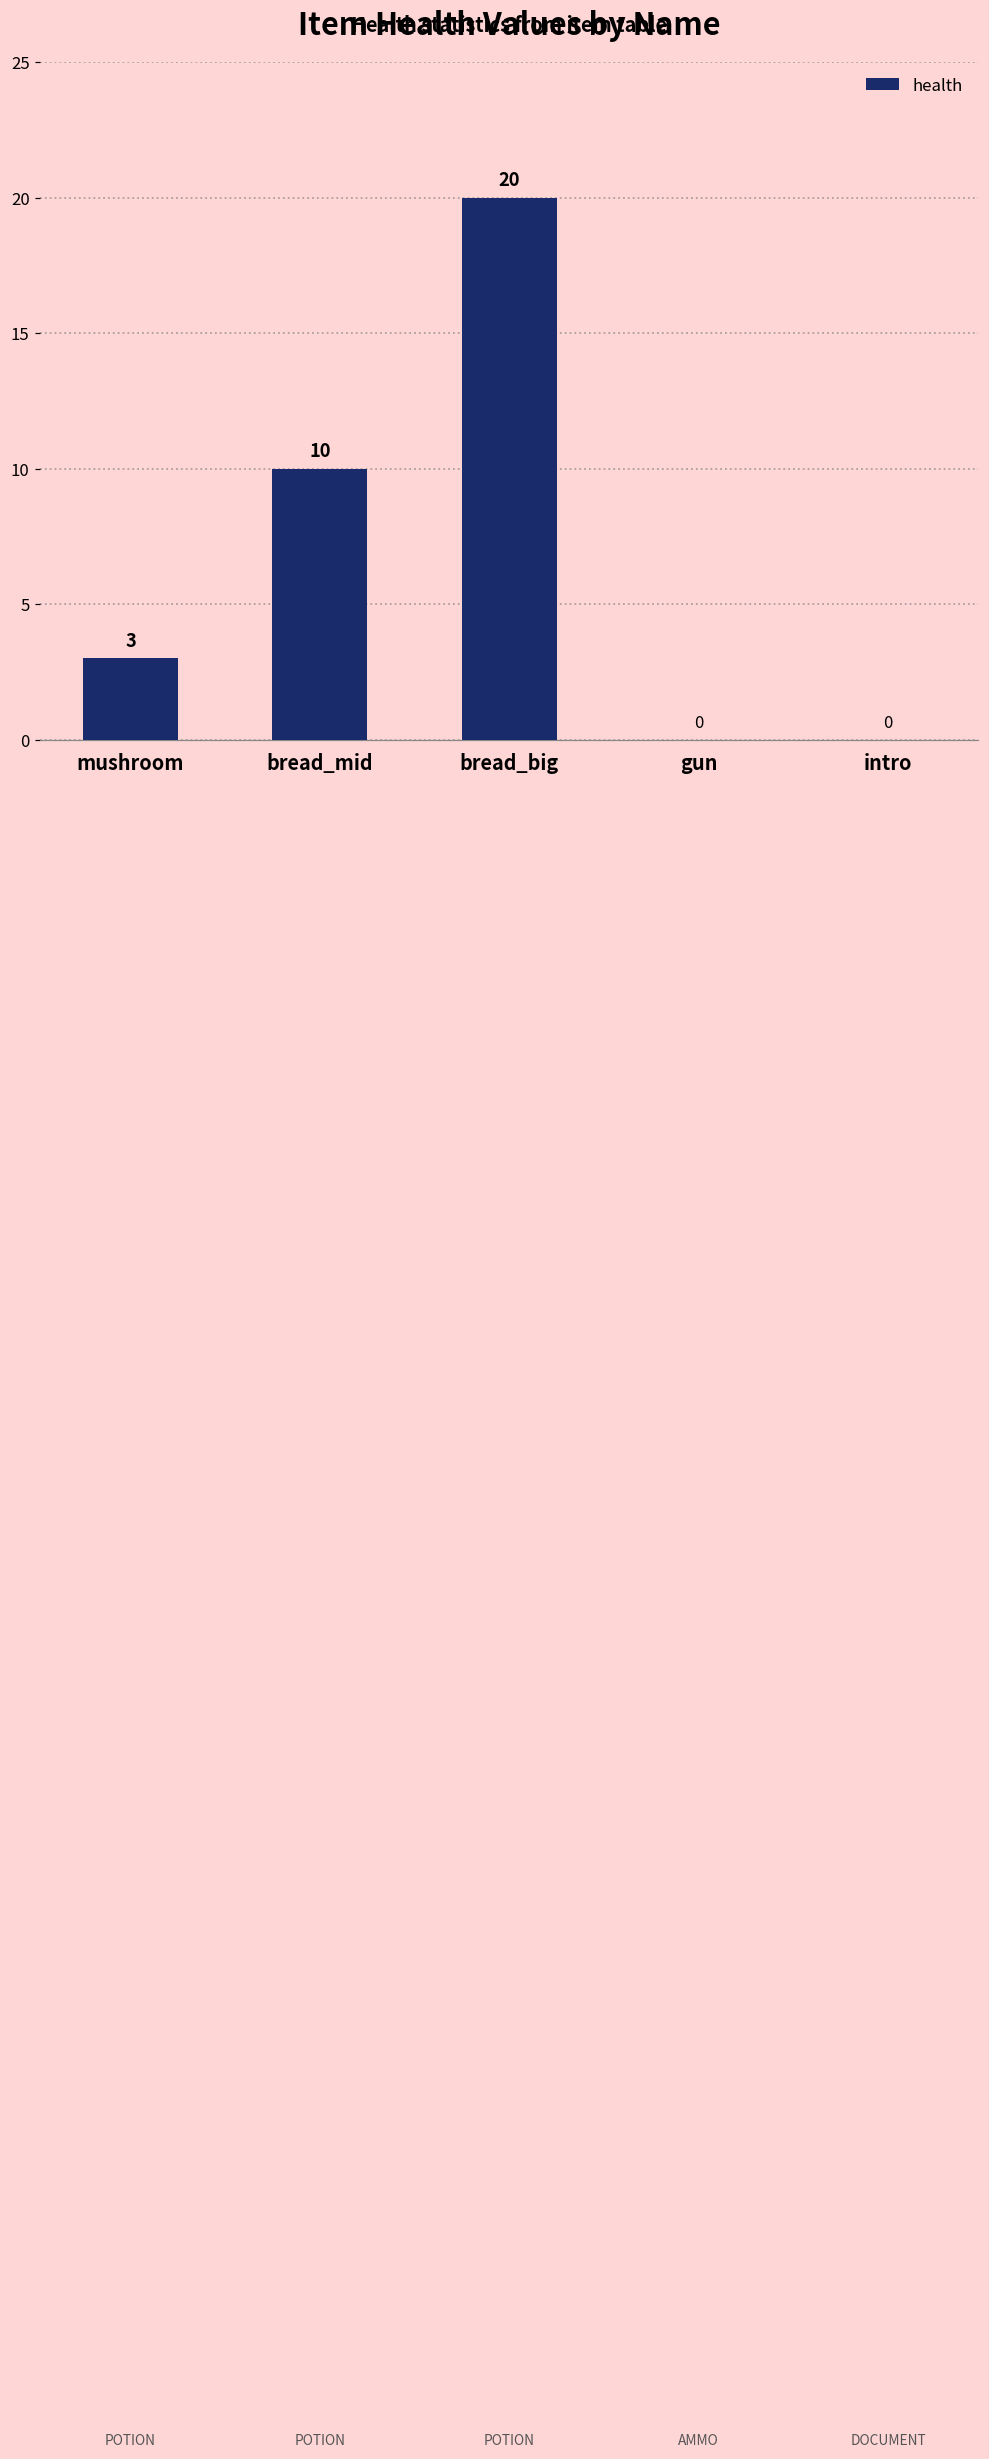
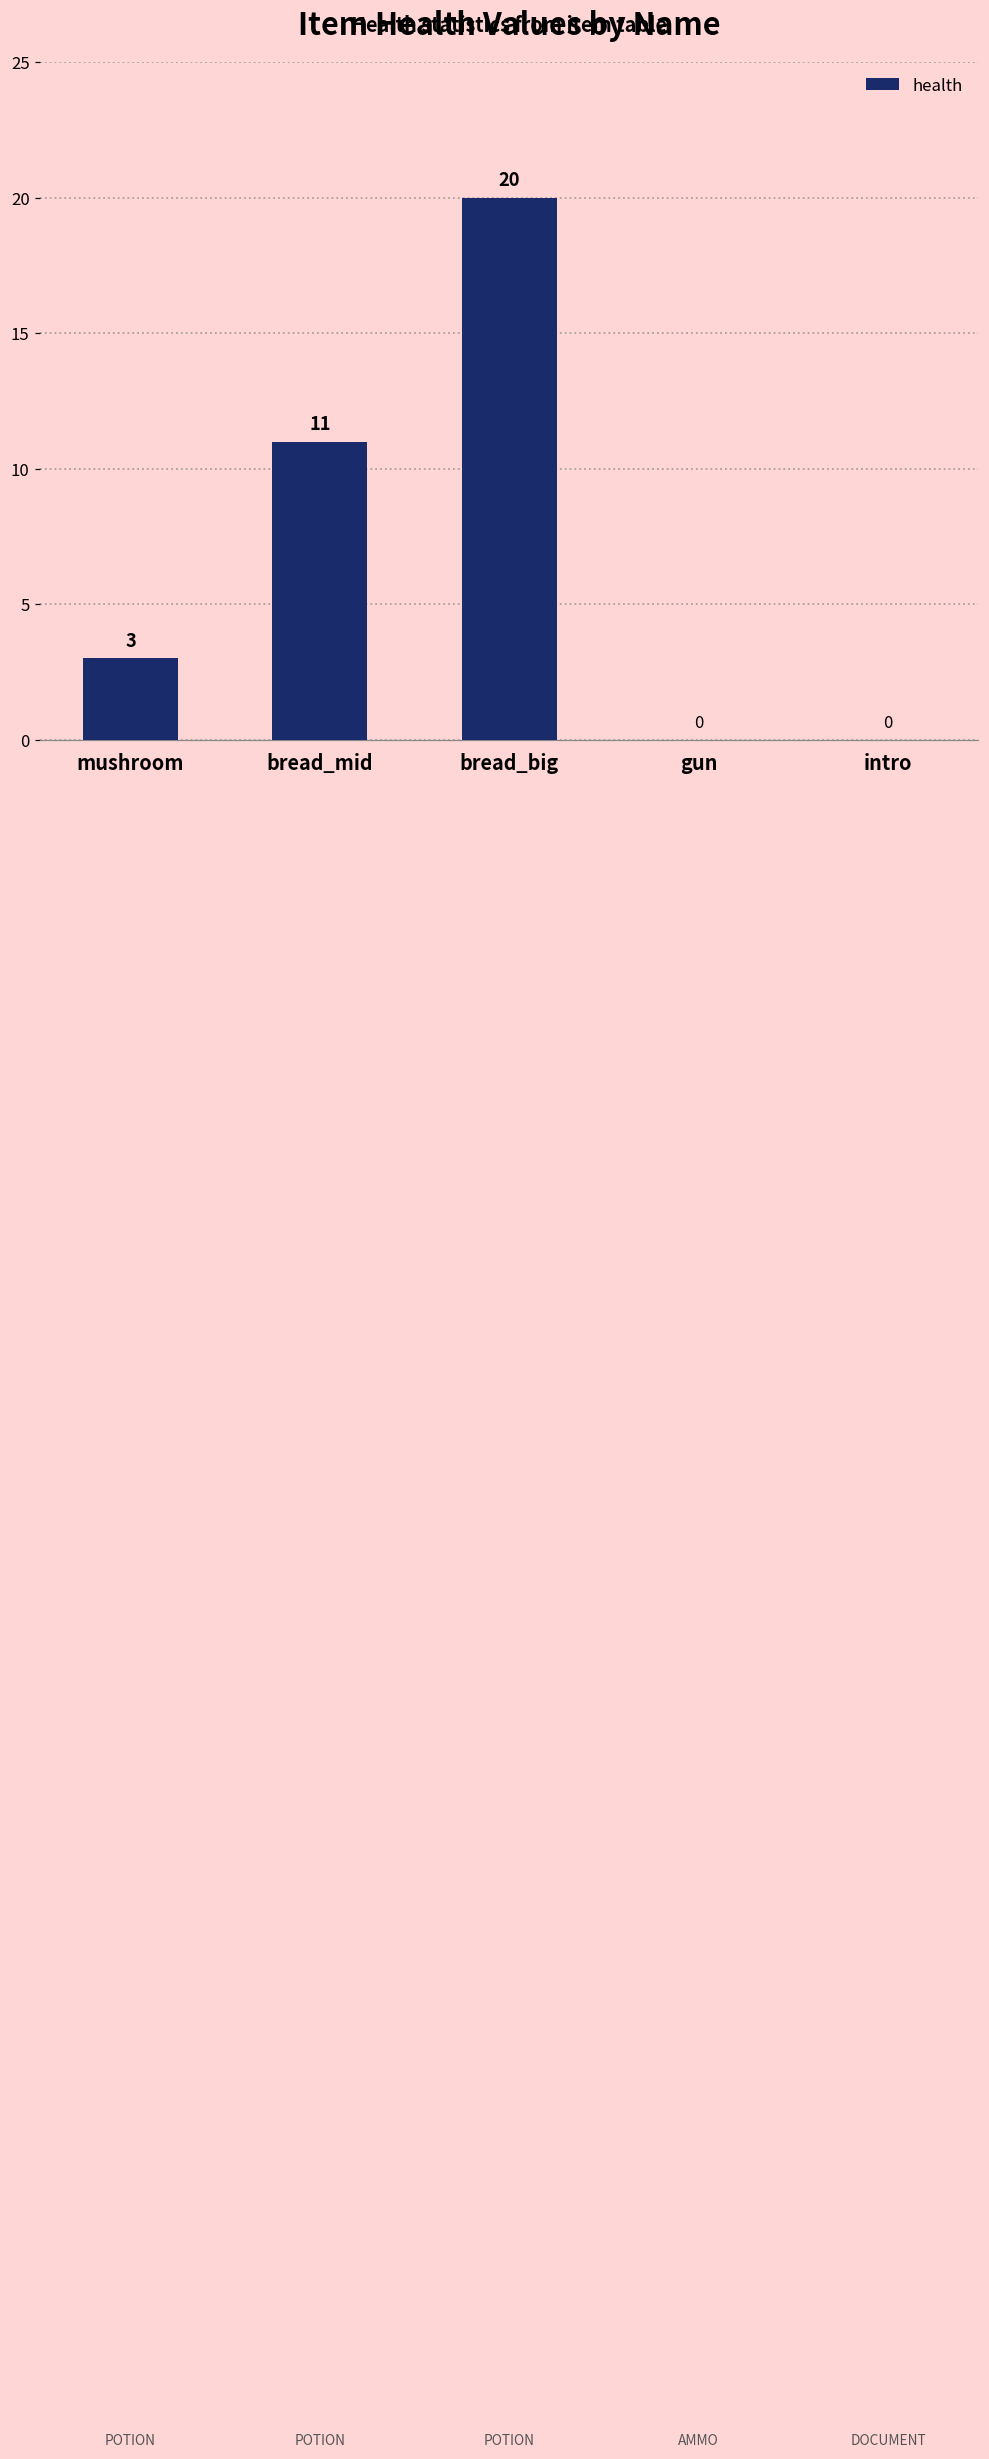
  {
    "mushroom": 3,
-   "bread_mid": 10,
+   "bread_mid": 11,
    "bread_big": 20,
    "gun": 0,
    "intro": 0
  }
